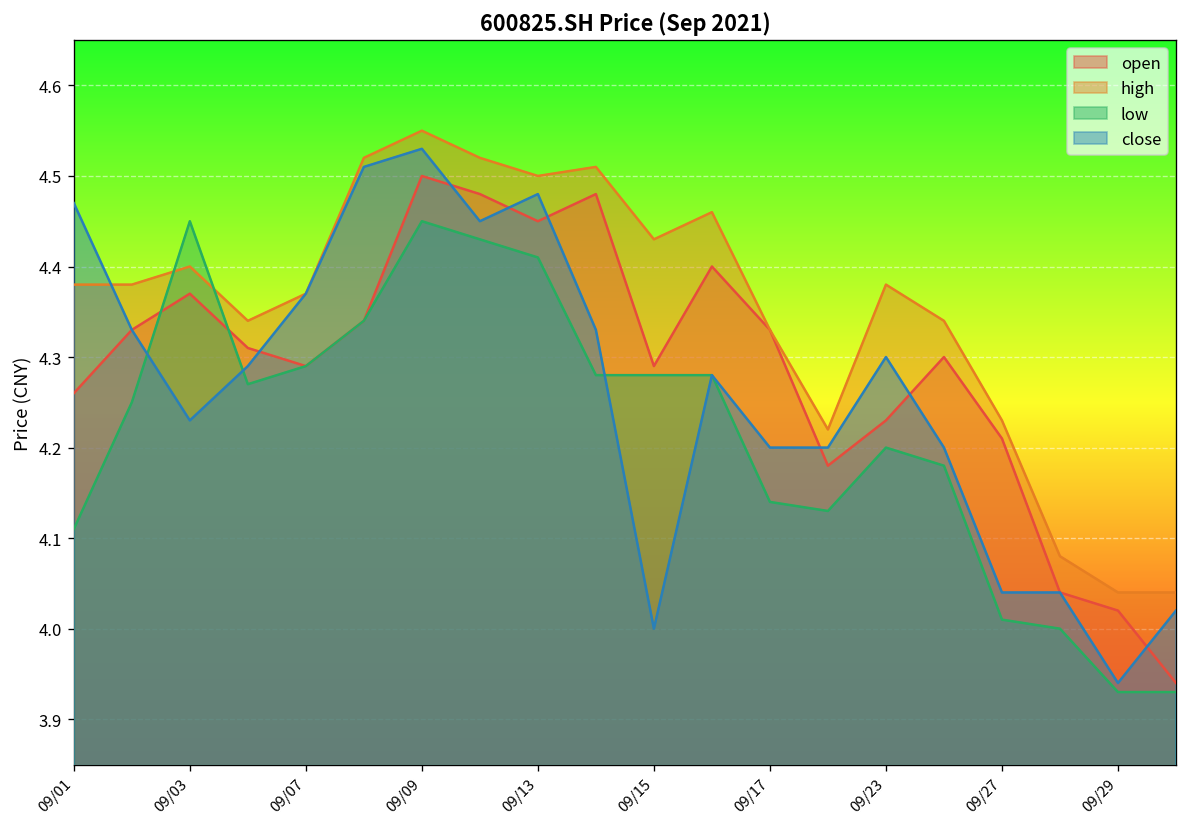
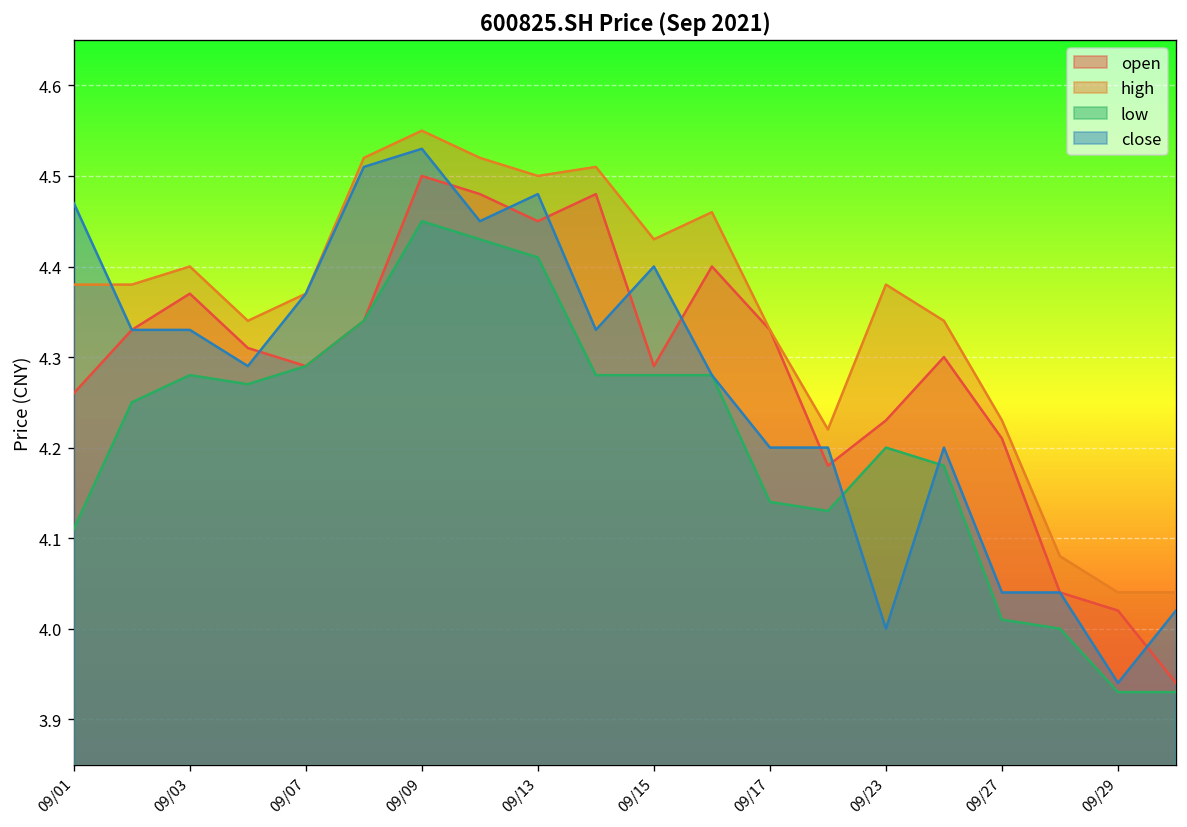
  {
    "low": {
      "09/01": 4.11,
-     "09/03": 4.45,
+     "09/03": 4.28,
      "09/09": 4.45,
      "09/13": 4.41,
      "09/15": 4.28,
      "09/17": 4.14,
      "09/23": 4.20,
      "09/27": 4.01,
      "09/29": 3.93
    },
    "close": {
      "09/01": 4.47,
-     "09/03": 4.23,
+     "09/03": 4.33,
      "09/09": 4.53,
      "09/13": 4.48,
-     "09/15": 4.0,
+     "09/15": 4.4,
      "09/17": 4.20,
-     "09/23": 4.3,
+     "09/23": 4.0,
      "09/27": 4.04,
      "09/29": 3.94
    }
  }
